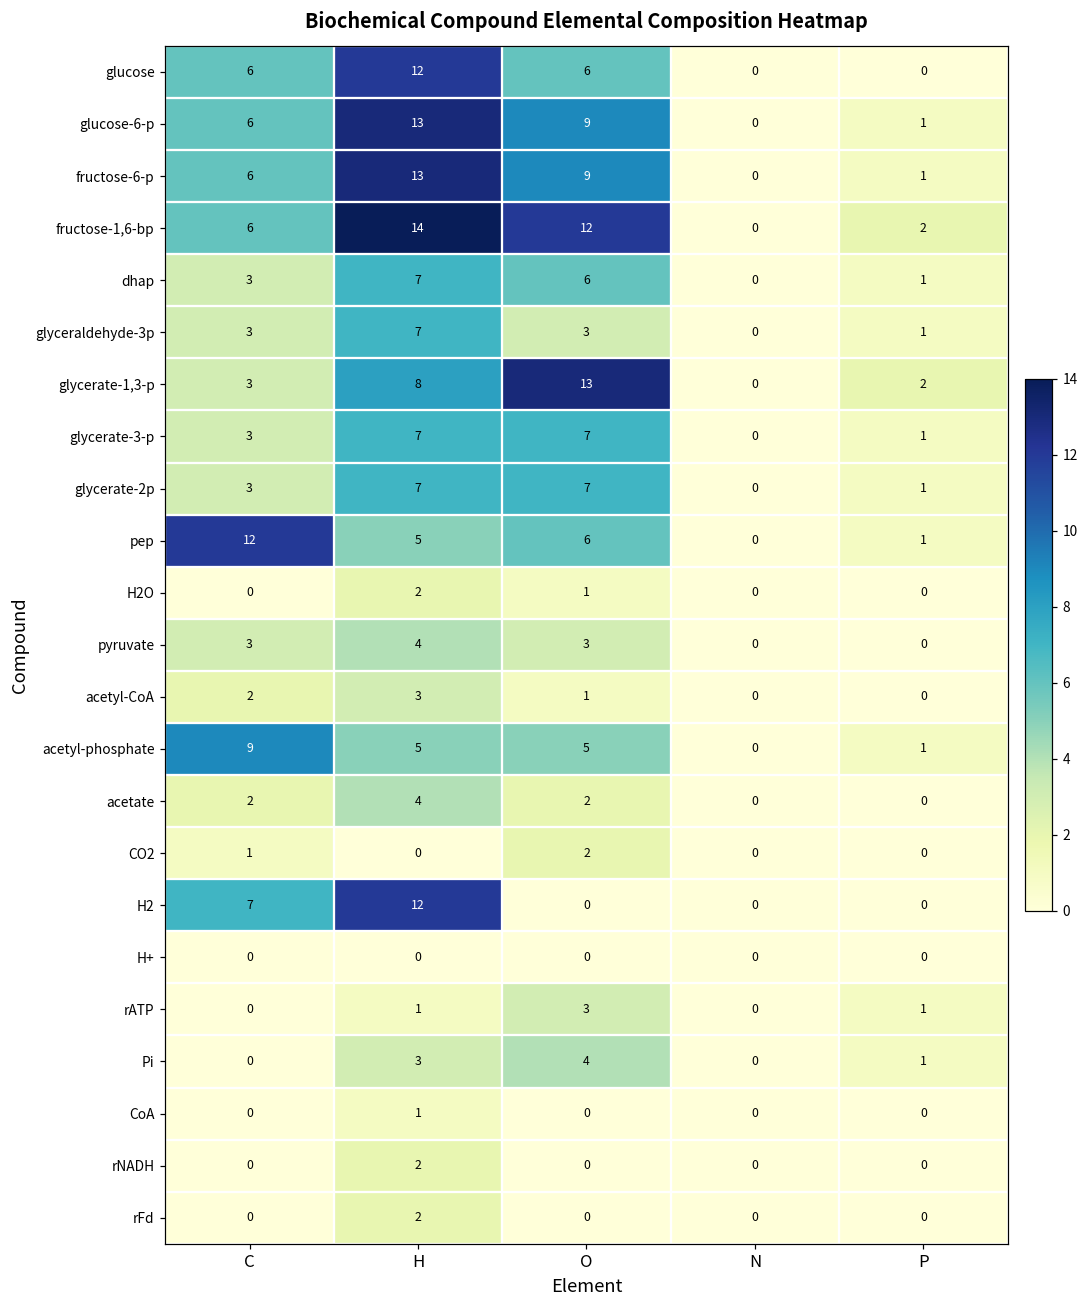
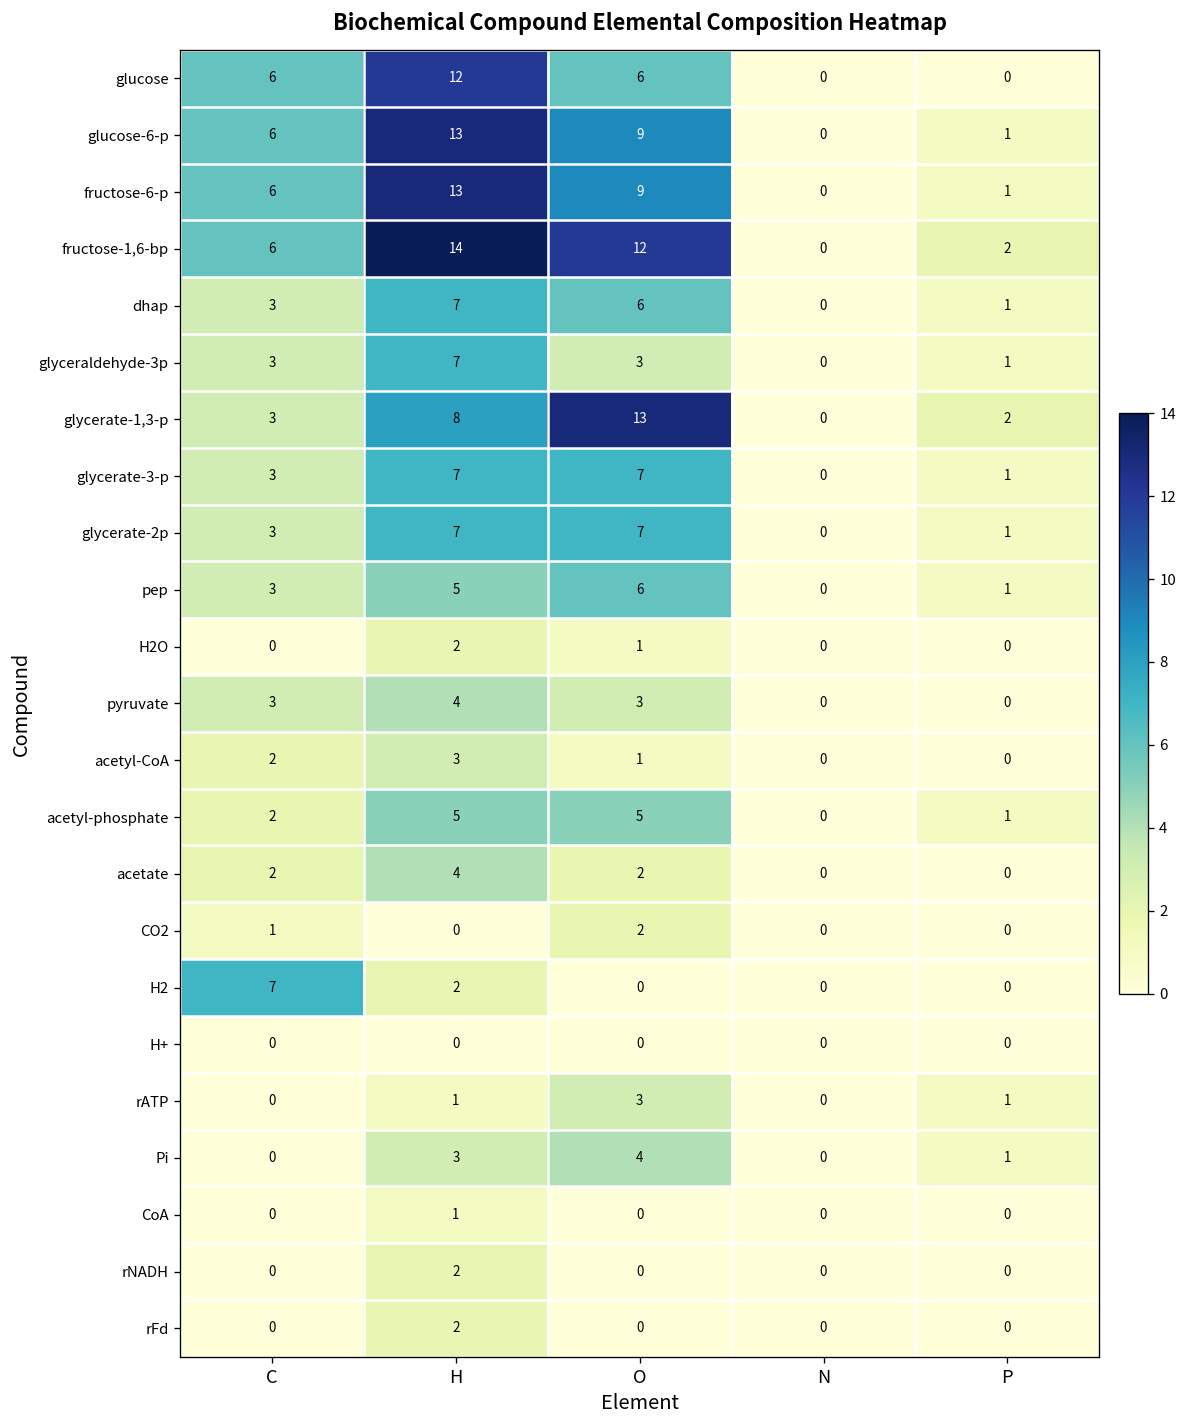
  {
    "glucose": {
      "C": 6,
      "H": 12,
      "O": 6,
      "N": 0,
      "P": 0
    },
    "glucose-6-p": {
      "C": 6,
      "H": 13,
      "O": 9,
      "N": 0,
      "P": 1
    },
    "fructose-6-p": {
      "C": 6,
      "H": 13,
      "O": 9,
      "N": 0,
      "P": 1
    },
    "fructose-1,6-bp": {
      "C": 6,
      "H": 14,
      "O": 12,
      "N": 0,
      "P": 2
    },
    "dhap": {
      "C": 3,
      "H": 7,
      "O": 6,
      "N": 0,
      "P": 1
    },
    "glyceraldehyde-3p": {
      "C": 3,
      "H": 7,
      "O": 3,
      "N": 0,
      "P": 1
    },
    "glycerate-1,3-p": {
      "C": 3,
      "H": 8,
      "O": 13,
      "N": 0,
      "P": 2
    },
    "glycerate-3-p": {
      "C": 3,
      "H": 7,
      "O": 7,
      "N": 0,
      "P": 1
    },
    "glycerate-2p": {
      "C": 3,
      "H": 7,
      "O": 7,
      "N": 0,
      "P": 1
    },
    "pep": {
-     "C": 12,
+     "C": 3,
      "H": 5,
      "O": 6,
      "N": 0,
      "P": 1
    },
    "H2O": {
      "C": 0,
      "H": 2,
      "O": 1,
      "N": 0,
      "P": 0
    },
    "pyruvate": {
      "C": 3,
      "H": 4,
      "O": 3,
      "N": 0,
      "P": 0
    },
    "acetyl-CoA": {
      "C": 2,
      "H": 3,
      "O": 1,
      "N": 0,
      "P": 0
    },
    "acetyl-phosphate": {
-     "C": 9,
+     "C": 2,
      "H": 5,
      "O": 5,
      "N": 0,
      "P": 1
    },
    "acetate": {
      "C": 2,
      "H": 4,
      "O": 2,
      "N": 0,
      "P": 0
    },
    "CO2": {
      "C": 1,
      "H": 0,
      "O": 2,
      "N": 0,
      "P": 0
    },
    "H2": {
      "C": 7,
-     "H": 12,
+     "H": 2,
      "O": 0,
      "N": 0,
      "P": 0
    },
    "H+": {
      "C": 0,
      "H": 0,
      "O": 0,
      "N": 0,
      "P": 0
    },
    "rATP": {
      "C": 0,
      "H": 1,
      "O": 3,
      "N": 0,
      "P": 1
    },
    "Pi": {
      "C": 0,
      "H": 3,
      "O": 4,
      "N": 0,
      "P": 1
    },
    "CoA": {
      "C": 0,
      "H": 1,
      "O": 0,
      "N": 0,
      "P": 0
    },
    "rNADH": {
      "C": 0,
      "H": 2,
      "O": 0,
      "N": 0,
      "P": 0
    },
    "rFd": {
      "C": 0,
      "H": 2,
      "O": 0,
      "N": 0,
      "P": 0
    }
  }
